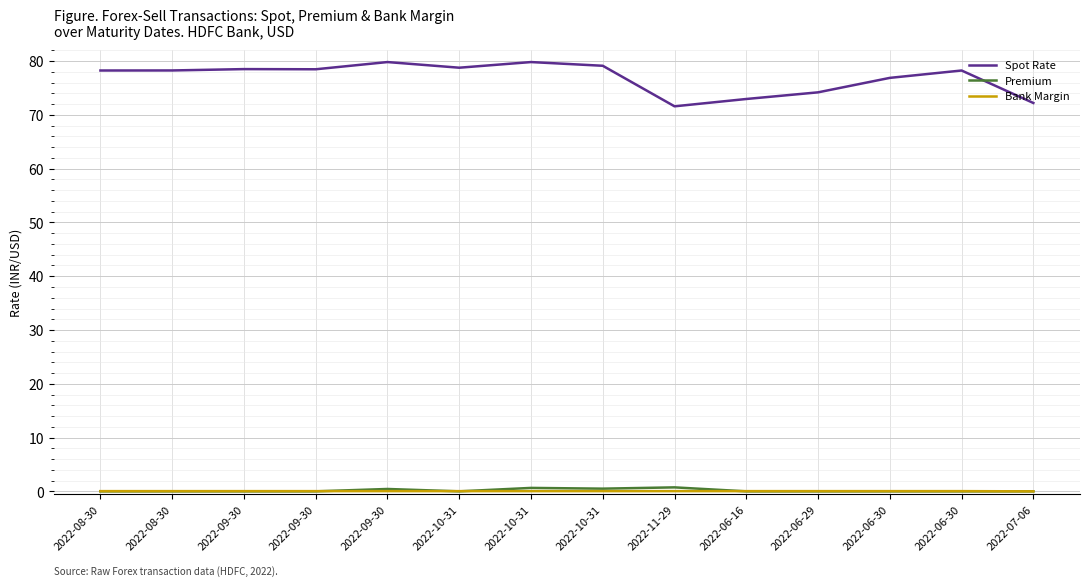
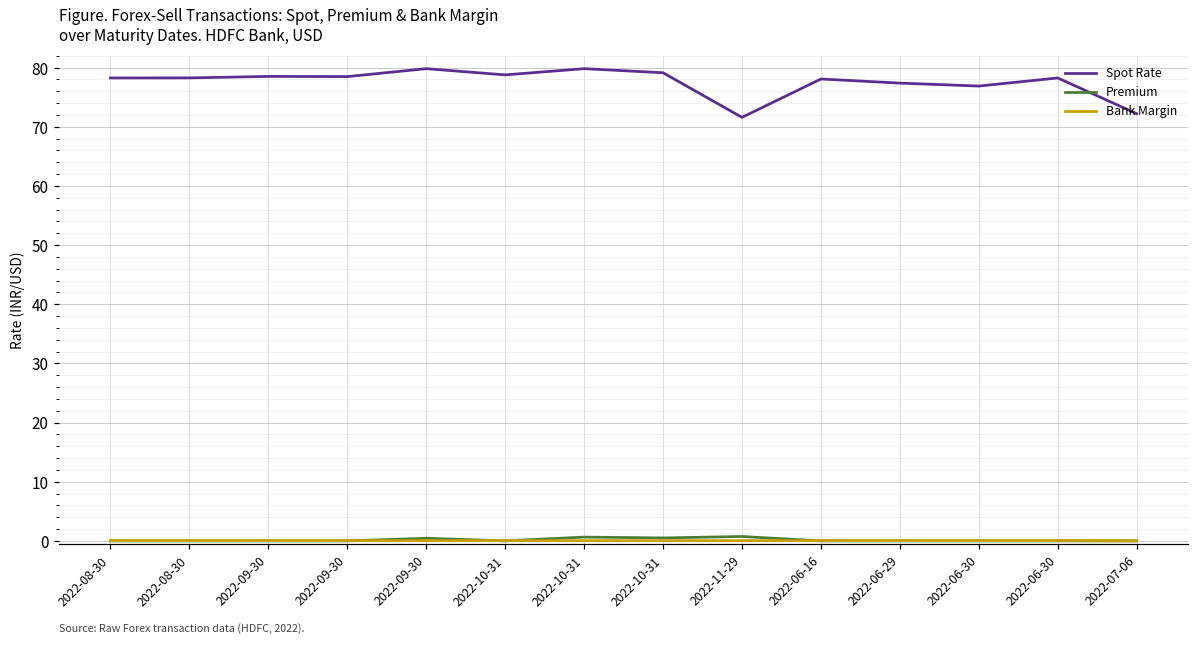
  {
    "Spot Rate": {
      "2022-11-29": 72,
-     "2022-06-16": 73,
-     "2022-06-29": 74,
+     "2022-06-16": 78,
+     "2022-06-29": 77,
      "2022-07-06": 72
    },
    "Premium": {
      "2022-11-29": 1
    },
    "Bank Margin": {
      "2022-11-29": 0
    }
  }
